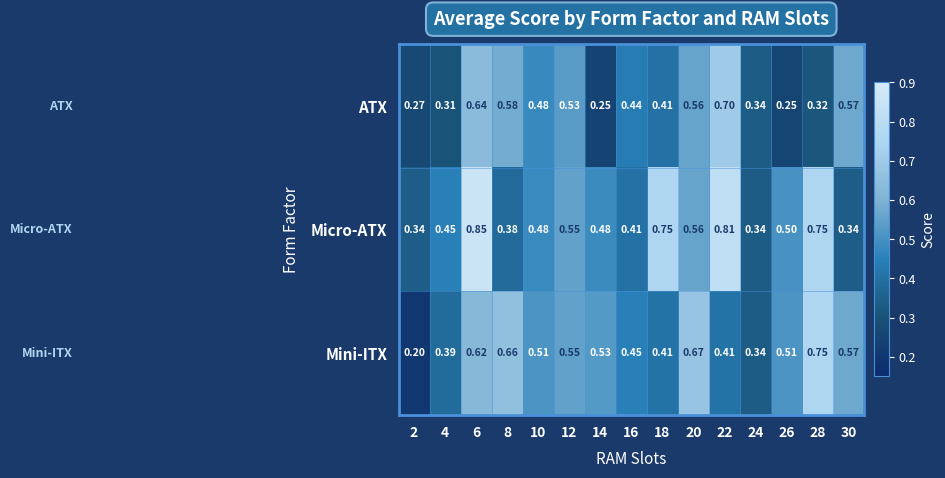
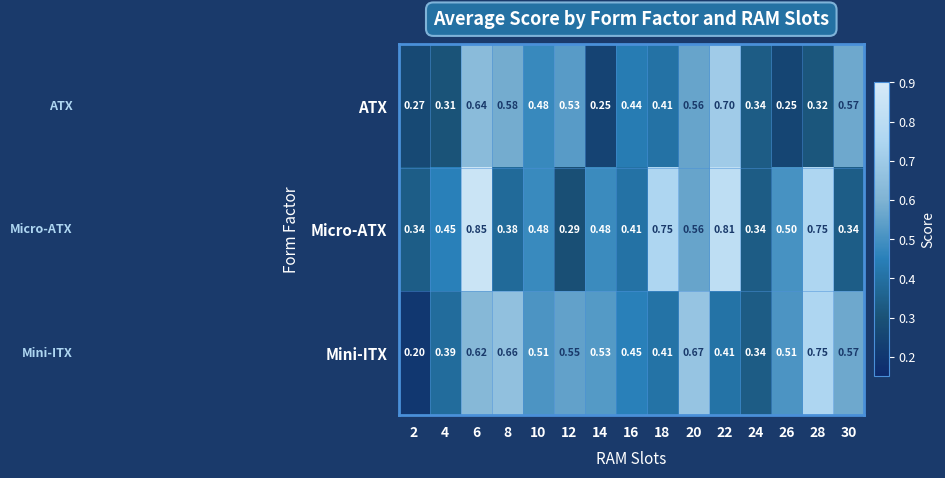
  {
    "ATX": {
      "2": 0.27,
      "4": 0.31,
      "6": 0.64,
      "8": 0.58,
      "10": 0.48,
      "12": 0.53,
      "14": 0.25,
      "16": 0.44,
      "18": 0.41,
      "20": 0.56,
      "22": 0.70,
      "24": 0.34,
      "26": 0.25,
      "28": 0.32,
      "30": 0.57
    },
    "Micro-ATX": {
      "2": 0.34,
      "4": 0.45,
      "6": 0.85,
      "8": 0.38,
      "10": 0.48,
-     "12": 0.55,
+     "12": 0.29,
      "14": 0.48,
      "16": 0.41,
      "18": 0.75,
      "20": 0.56,
      "22": 0.81,
      "24": 0.34,
      "26": 0.50,
      "28": 0.75,
      "30": 0.34
    },
    "Mini-ITX": {
      "2": 0.20,
      "4": 0.39,
      "6": 0.62,
      "8": 0.66,
      "10": 0.51,
      "12": 0.55,
      "14": 0.53,
      "16": 0.45,
      "18": 0.41,
      "20": 0.67,
      "22": 0.41,
      "24": 0.34,
      "26": 0.51,
      "28": 0.75,
      "30": 0.57
    }
  }
